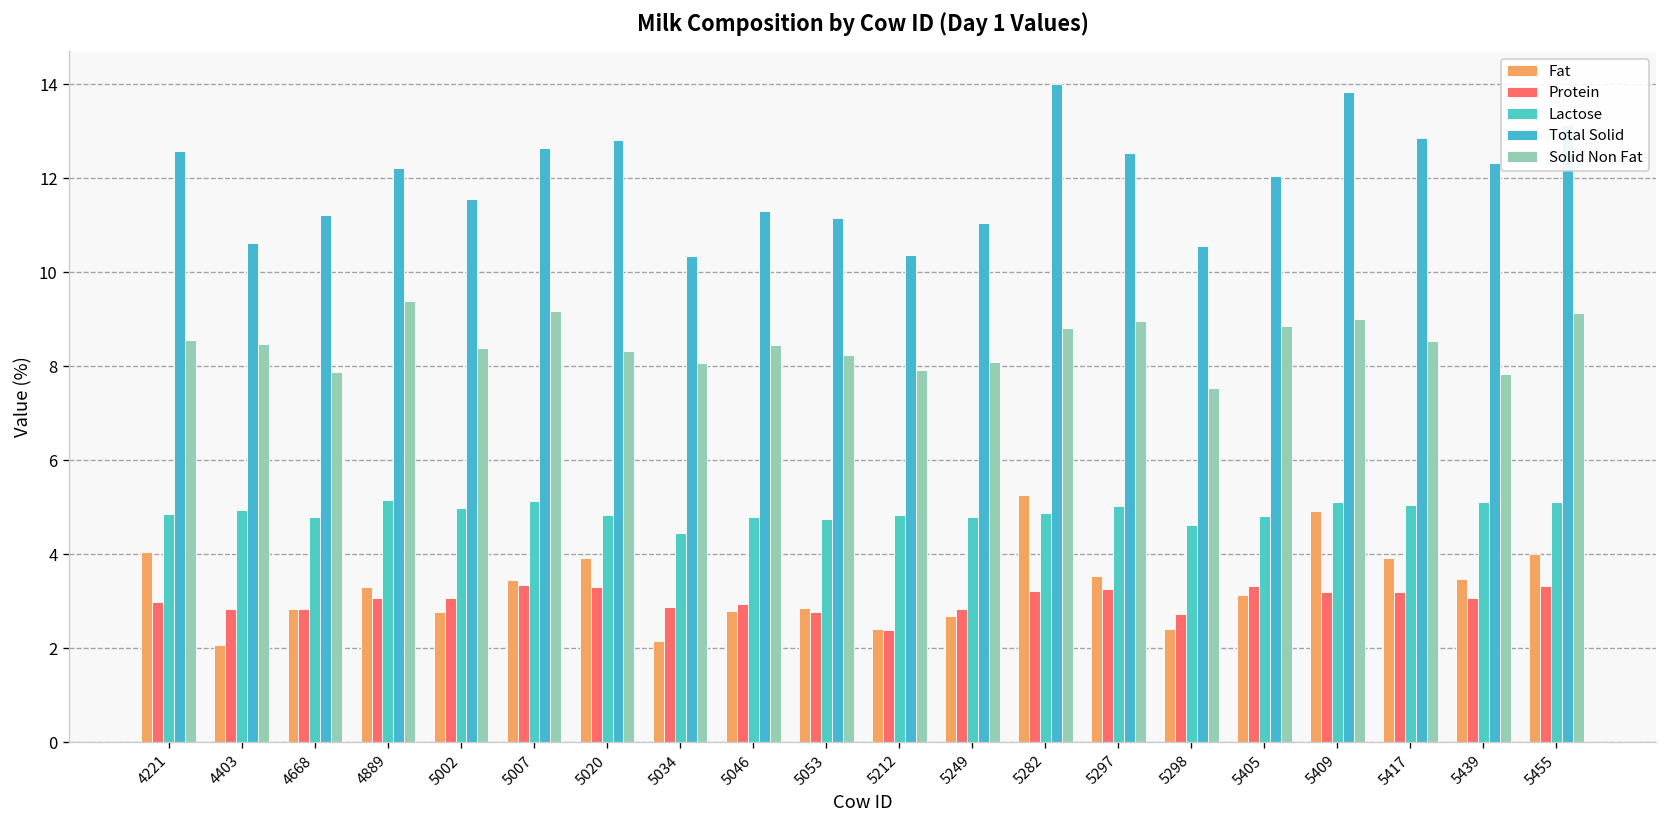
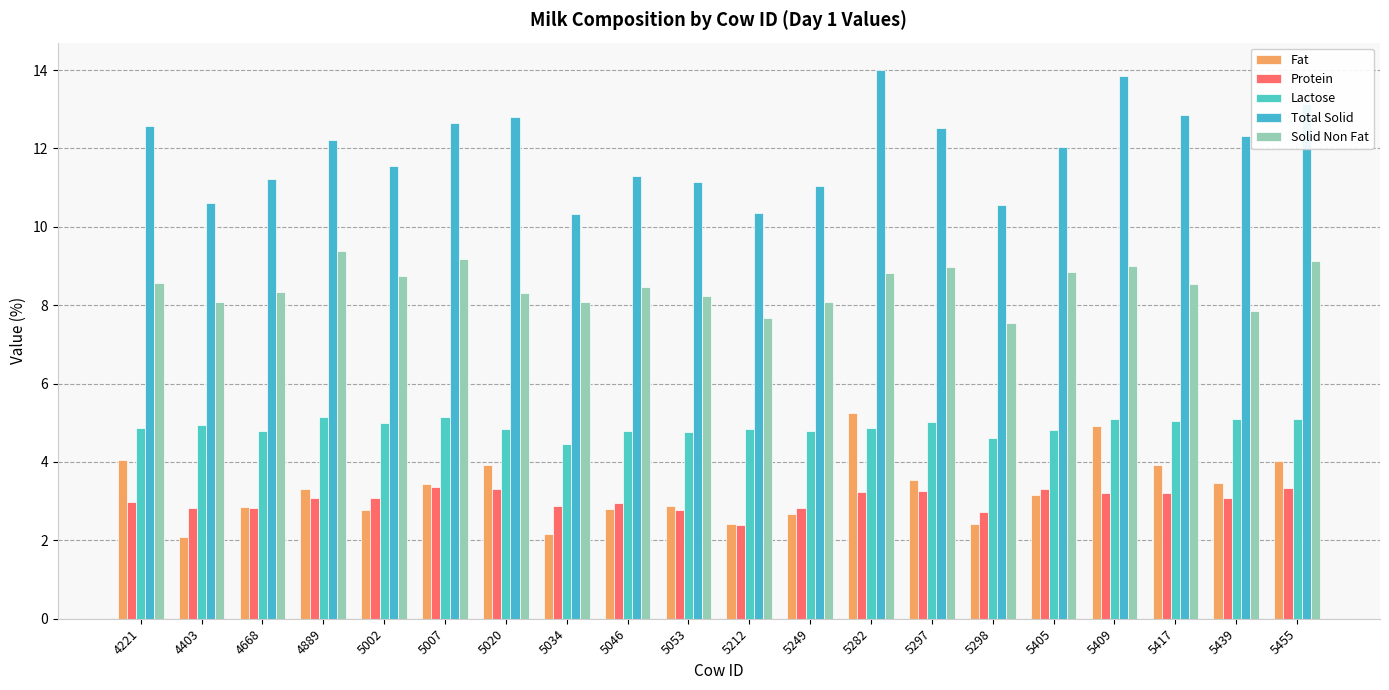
  {
    "Solid Non Fat": {
      "4221": 8.6,
-     "4403": 8.5,
-     "4668": 7.9,
+     "4403": 8.1,
+     "4668": 8.3,
      "4889": 9.4,
-     "5002": 8.4,
+     "5002": 8.7,
      "5007": 9.2,
      "5020": 8.3,
      "5034": 8.1,
      "5046": 8.5,
      "5053": 8.2,
-     "5212": 7.9,
+     "5212": 7.7,
      "5249": 8.1,
      "5282": 8.8,
      "5297": 9.0,
      "5298": 7.5,
      "5405": 8.9,
      "5409": 9.0,
      "5417": 8.5,
      "5439": 7.8,
      "5455": 9.1
    }
  }
